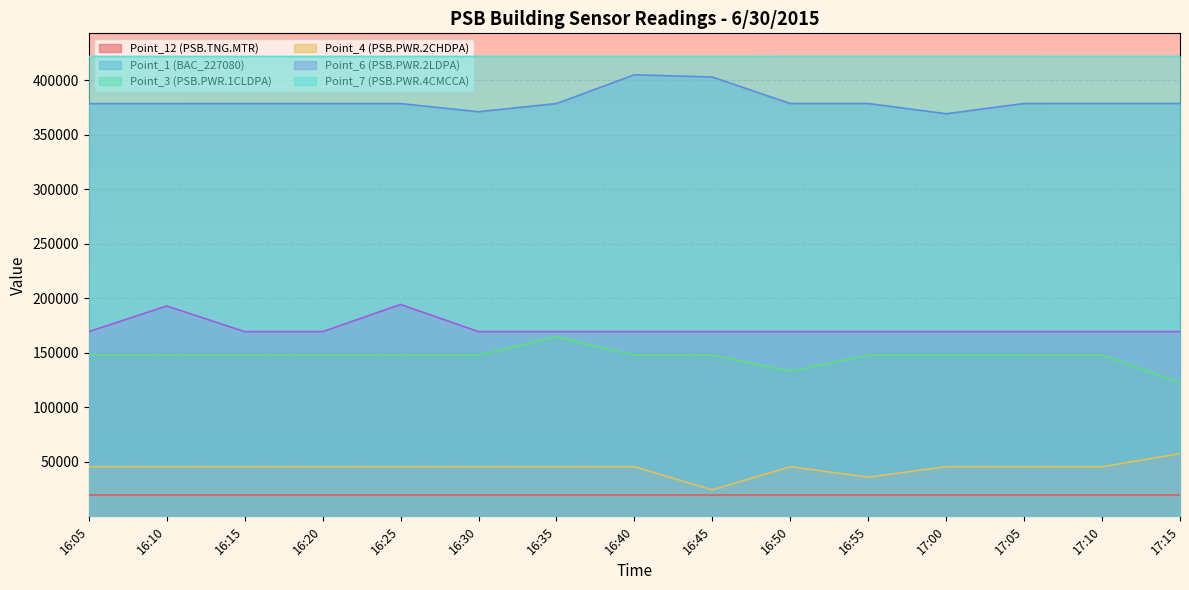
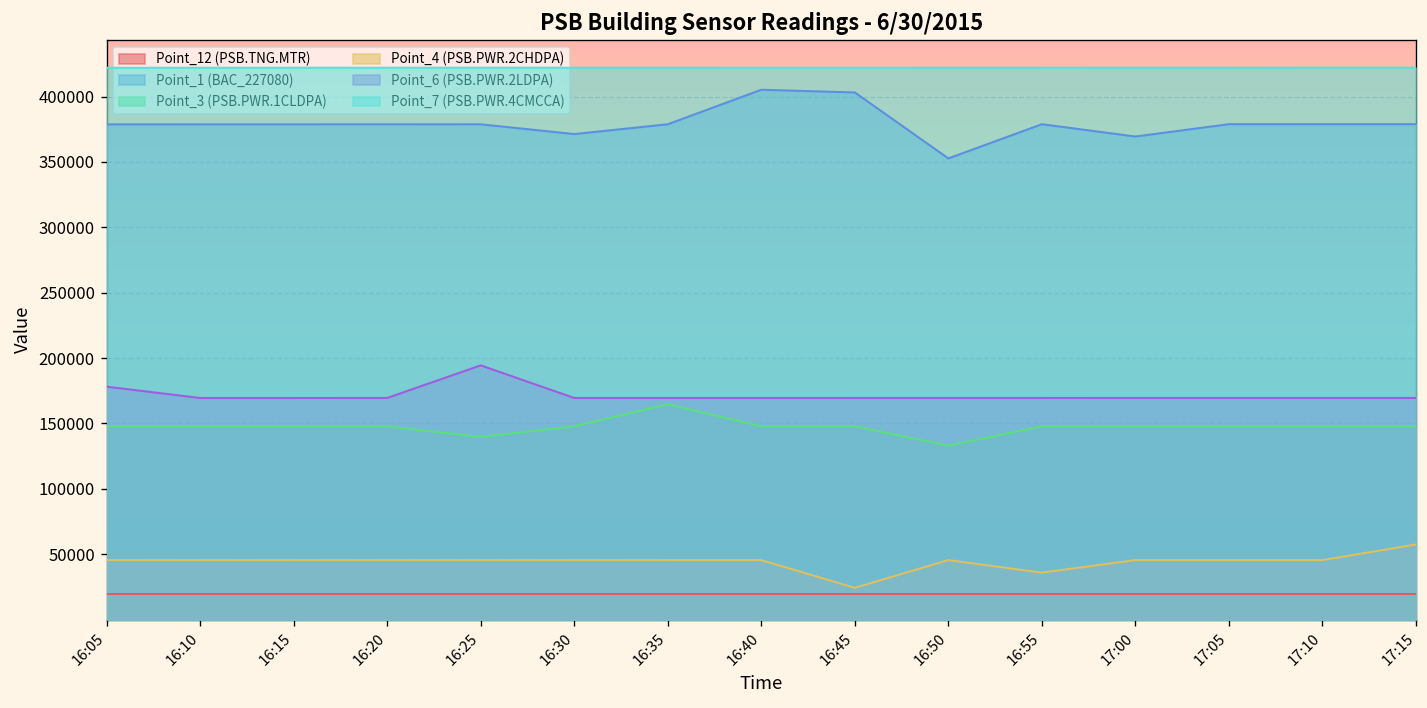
  {
    "Point_12 (PSB.TNG.MTR)": {
      "16:05": 19000,
      "16:10": 19000,
      "16:15": 19000,
      "16:20": 19000,
      "16:25": 19000,
      "16:30": 19000,
      "16:35": 19000,
      "16:40": 19000,
      "16:45": 19000,
      "16:50": 19000,
      "16:55": 19000,
      "17:00": 19000,
      "17:05": 19000,
      "17:10": 19000,
      "17:15": 19000
    },
    "Point_1 (BAC_227080)": {
      "16:05": 379000,
      "16:10": 379000,
      "16:15": 379000,
      "16:20": 379000,
      "16:25": 379000,
      "16:30": 371000,
      "16:35": 379000,
      "16:40": 405000,
      "16:45": 403000,
-     "16:50": 379000,
+     "16:50": 353000,
      "16:55": 379000,
      "17:00": 369000,
      "17:05": 379000,
      "17:10": 379000,
      "17:15": 379000
    },
    "Point_3 (PSB.PWR.1CLDPA)": {
      "16:05": 148000,
      "16:10": 148000,
      "16:15": 148000,
      "16:20": 148000,
-     "16:25": 148000,
+     "16:25": 140000,
      "16:30": 148000,
      "16:35": 165000,
      "16:40": 148000,
      "16:45": 148000,
      "16:50": 133000,
      "16:55": 148000,
      "17:00": 148000,
      "17:05": 148000,
      "17:10": 148000,
-     "17:15": 123000
+     "17:15": 148000
    },
    "Point_4 (PSB.PWR.2CHDPA)": {
      "16:05": 46000,
      "16:10": 46000,
      "16:15": 46000,
      "16:20": 46000,
      "16:25": 46000,
      "16:30": 46000,
      "16:35": 46000,
      "16:40": 46000,
      "16:45": 24000,
      "16:50": 46000,
      "16:55": 36000,
      "17:00": 46000,
      "17:05": 46000,
      "17:10": 46000,
      "17:15": 57000
    },
    "Point_6 (PSB.PWR.2LDPA)": {
-     "16:05": 170000,
-     "16:10": 193000,
+     "16:05": 178000,
+     "16:10": 170000,
      "16:15": 170000,
      "16:20": 170000,
      "16:25": 194000,
      "16:30": 170000,
      "16:35": 170000,
      "16:40": 170000,
      "16:45": 170000,
      "16:50": 170000,
      "16:55": 170000,
      "17:00": 170000,
      "17:05": 170000,
      "17:10": 170000,
      "17:15": 170000
    },
    "Point_7 (PSB.PWR.4CMCCA)": {
      "16:05": 422000,
      "16:30": 422000,
      "16:35": 422000,
      "16:40": 422000,
      "16:45": 422000,
      "16:50": 422000,
      "16:55": 422000,
      "17:00": 422000,
      "17:05": 422000,
      "17:10": 422000,
      "17:15": 422000
    }
  }
